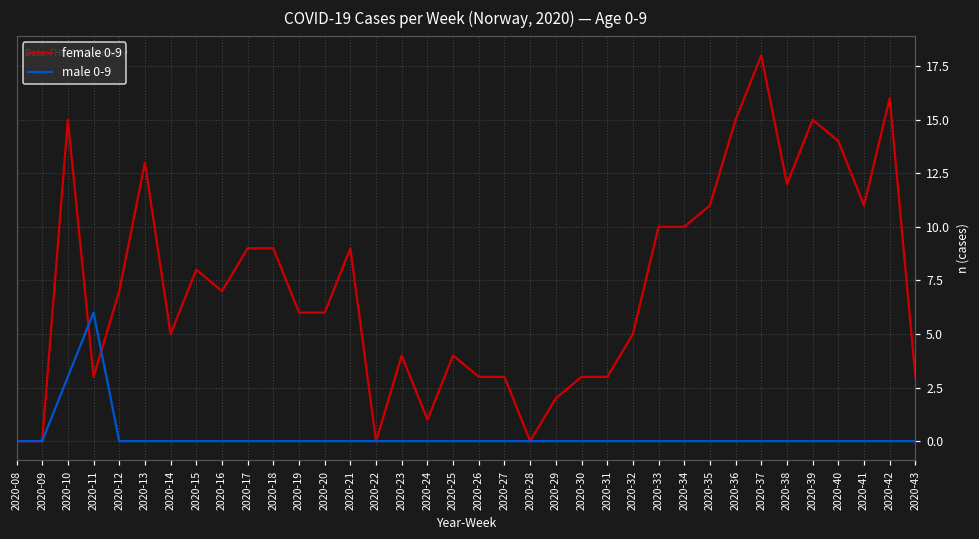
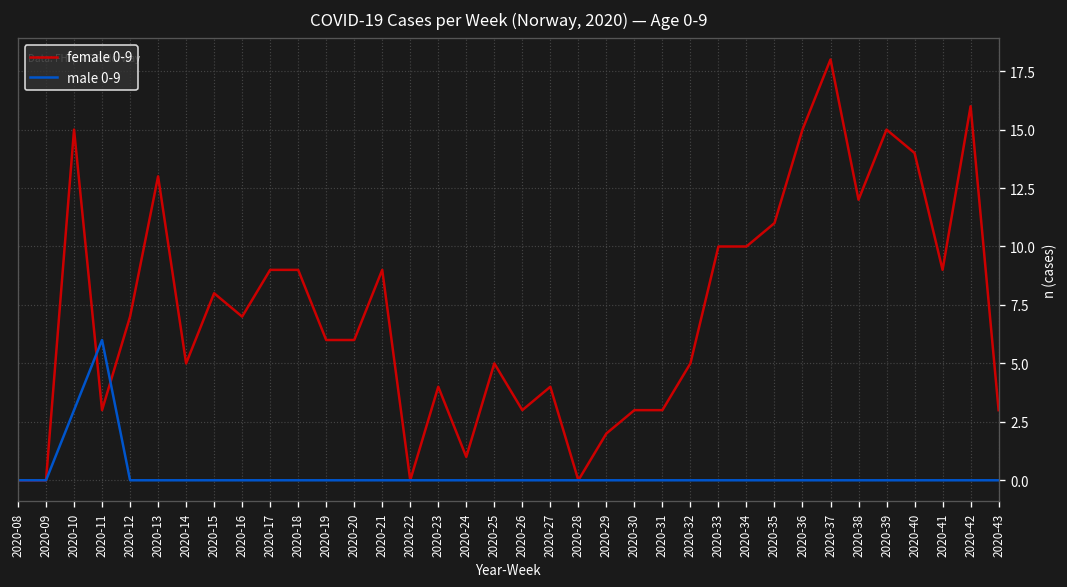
  {
    "female 0-9": {
      "2020-10": 15,
      "2020-11": 3,
      "2020-12": 7,
      "2020-13": 13,
      "2020-14": 5,
      "2020-15": 8,
      "2020-16": 7,
      "2020-17": 9,
      "2020-18": 9,
      "2020-19": 6,
      "2020-20": 6,
      "2020-21": 9,
      "2020-23": 4,
      "2020-24": 1,
-     "2020-25": 4,
+     "2020-25": 5,
      "2020-26": 3,
-     "2020-27": 3,
+     "2020-27": 4,
      "2020-29": 2,
      "2020-30": 3,
      "2020-31": 3,
      "2020-32": 5,
      "2020-33": 10,
      "2020-34": 10,
      "2020-35": 11,
      "2020-36": 15,
      "2020-37": 18,
      "2020-38": 12,
      "2020-39": 15,
      "2020-40": 14,
-     "2020-41": 11,
+     "2020-41": 9,
      "2020-42": 16,
      "2020-43": 3
    },
    "male 0-9": {
      "2020-10": 3,
      "2020-11": 6,
      "2020-12": 0,
      "2020-13": 0,
      "2020-14": 0,
      "2020-15": 0,
      "2020-16": 0,
      "2020-17": 0,
      "2020-18": 0,
      "2020-19": 0,
      "2020-20": 0,
      "2020-21": 0,
      "2020-23": 0,
      "2020-24": 0,
      "2020-25": 0,
      "2020-26": 0,
      "2020-27": 0,
      "2020-29": 0,
      "2020-30": 0,
      "2020-31": 0,
      "2020-32": 0,
      "2020-33": 0,
      "2020-34": 0,
      "2020-35": 0,
      "2020-36": 0,
      "2020-37": 0,
      "2020-38": 0,
      "2020-39": 0,
      "2020-40": 0,
      "2020-41": 0,
      "2020-42": 0,
      "2020-43": 0
    }
  }
